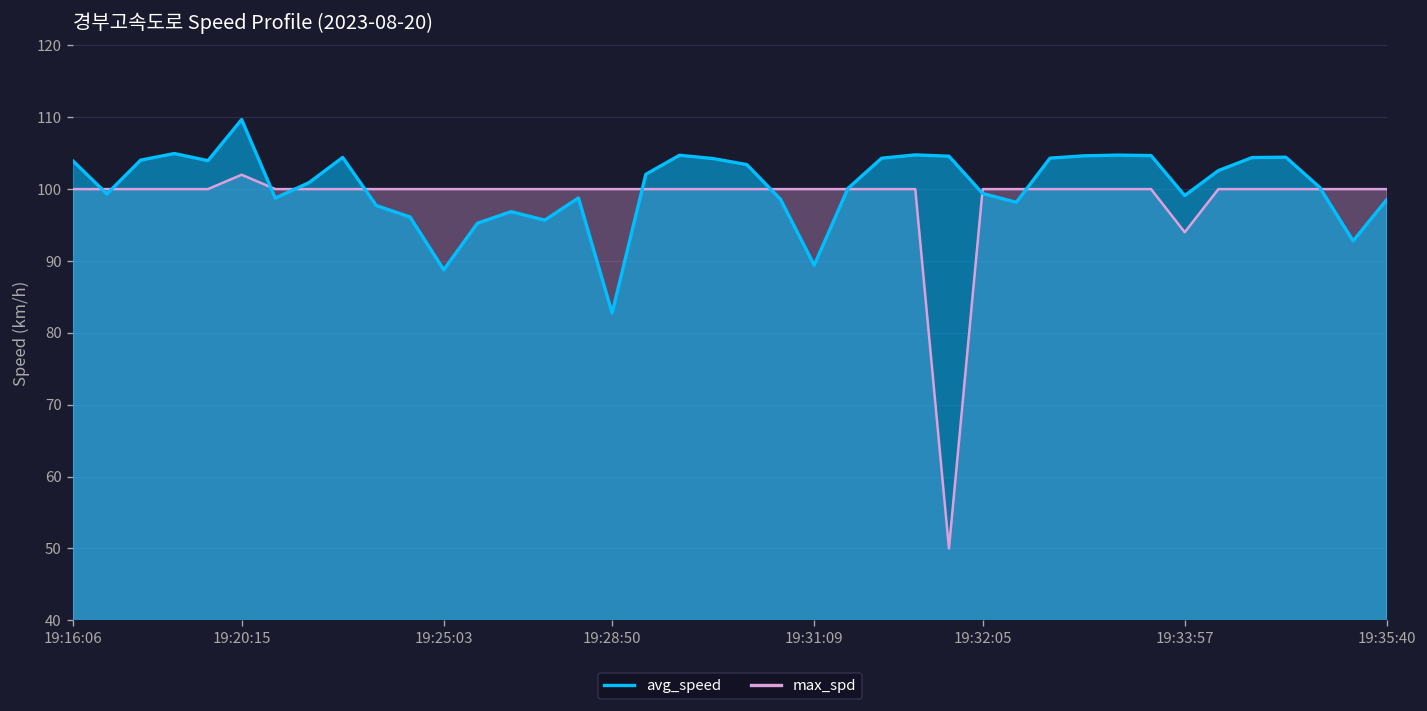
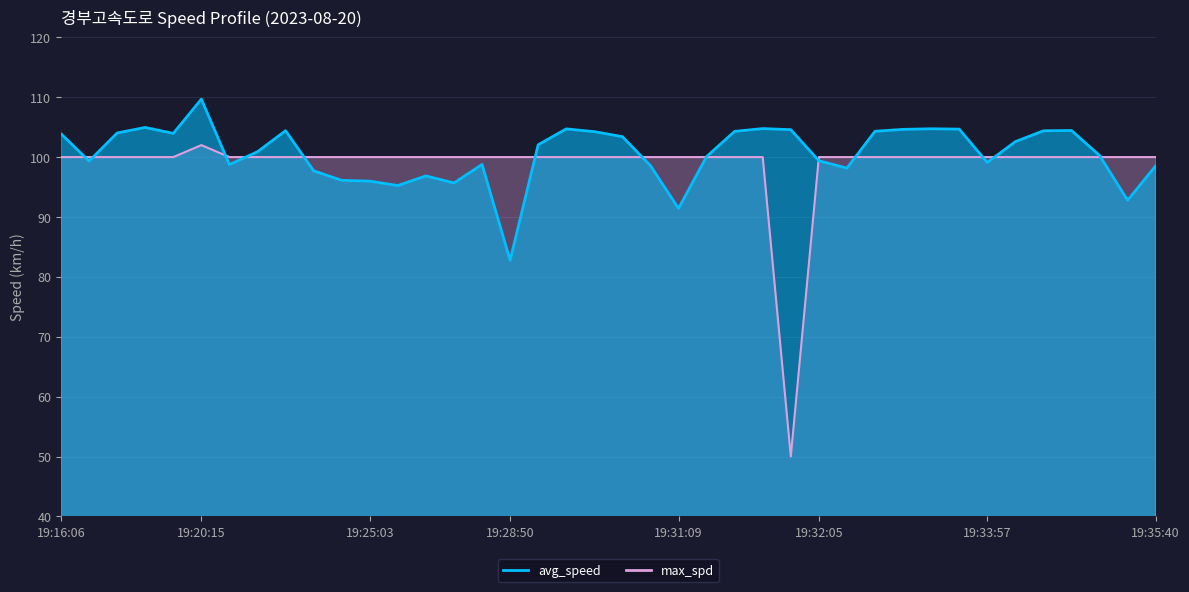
  {
    "max_spd": {
      "19:16:06": 100,
      "19:20:15": 102,
      "19:25:03": 100,
      "19:28:50": 100,
      "19:31:09": 100,
      "19:32:05": 100,
-     "19:33:57": 94,
+     "19:33:57": 100,
      "19:35:40": 100
    },
    "avg_speed": {
      "19:16:06": 104,
      "19:20:15": 110,
-     "19:25:03": 89,
+     "19:25:03": 96,
      "19:28:50": 83,
-     "19:31:09": 89,
+     "19:31:09": 91,
      "19:32:05": 99,
      "19:33:57": 99,
      "19:35:40": 99
    }
  }
